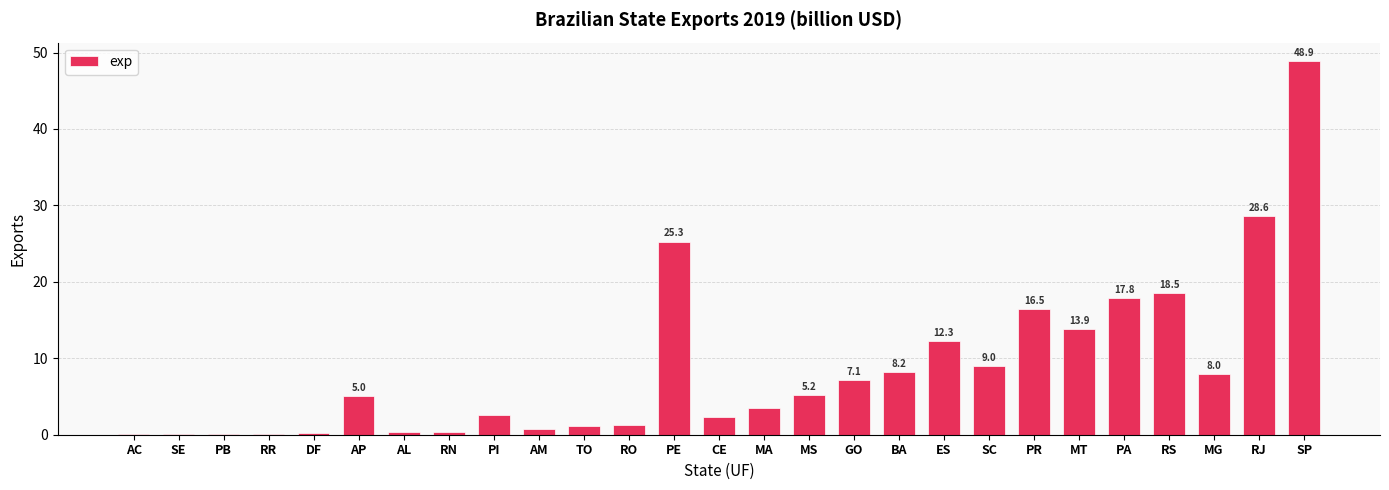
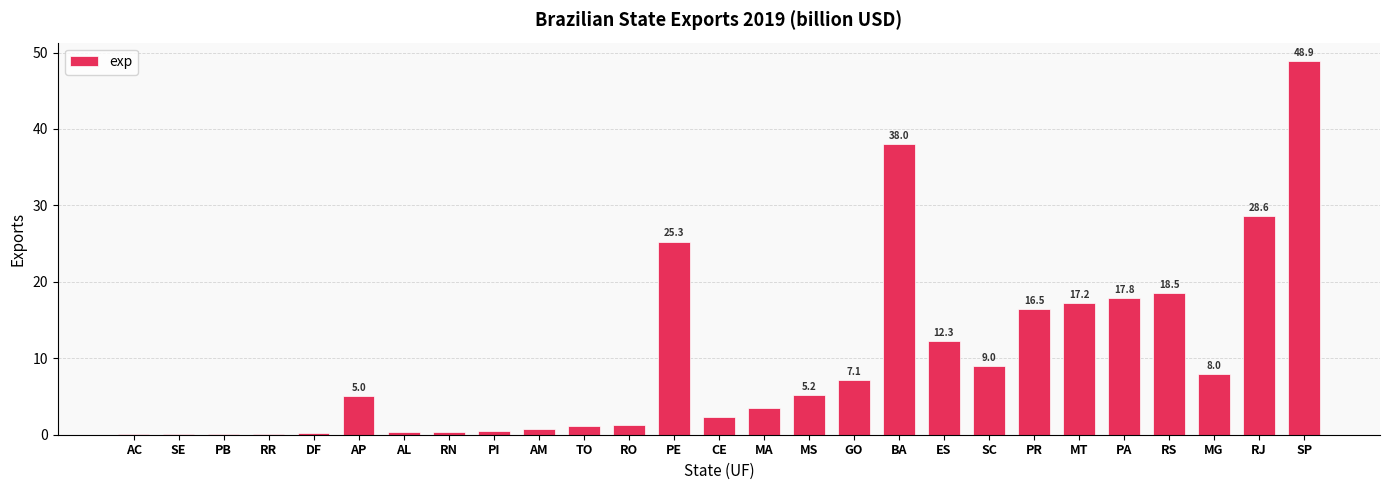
  {
    "AP": 5.0,
-   "PI": 3,
+   "PI": 1,
    "PE": 25.3,
    "MS": 5.2,
    "GO": 7.1,
-   "BA": 8.2,
+   "BA": 38.0,
    "ES": 12.3,
    "SC": 9.0,
    "PR": 16.5,
-   "MT": 13.9,
+   "MT": 17.2,
    "PA": 17.8,
    "RS": 18.5,
    "MG": 8.0,
    "RJ": 28.6,
    "SP": 48.9
  }
